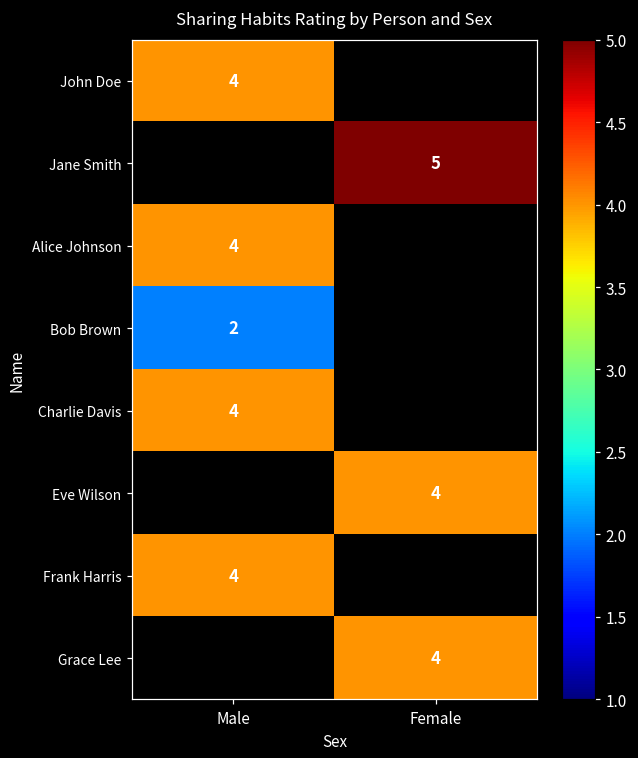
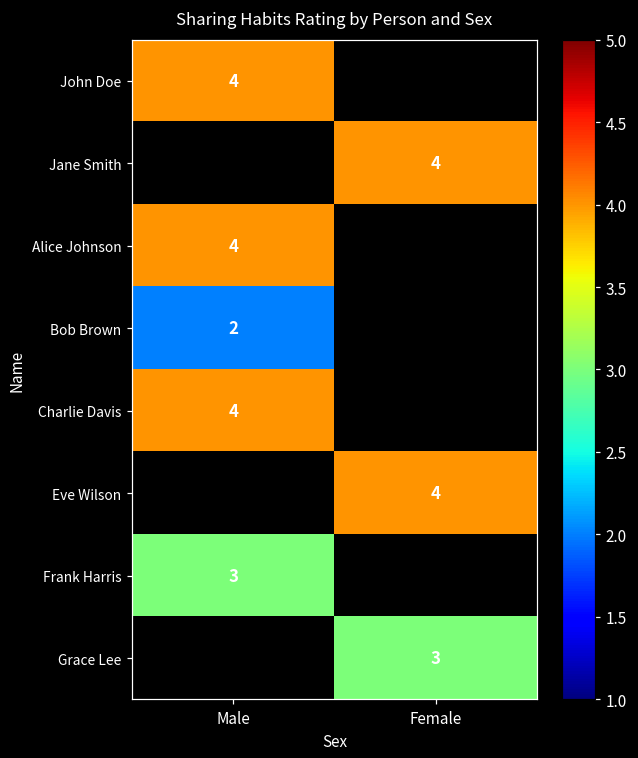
  {
    "John Doe": {
      "Male": 4
    },
    "Jane Smith": {
-     "Female": 5
+     "Female": 4
    },
    "Alice Johnson": {
      "Male": 4
    },
    "Bob Brown": {
      "Male": 2
    },
    "Charlie Davis": {
      "Male": 4
    },
    "Eve Wilson": {
      "Female": 4
    },
    "Frank Harris": {
-     "Male": 4
+     "Male": 3
    },
    "Grace Lee": {
-     "Female": 4
+     "Female": 3
    }
  }
